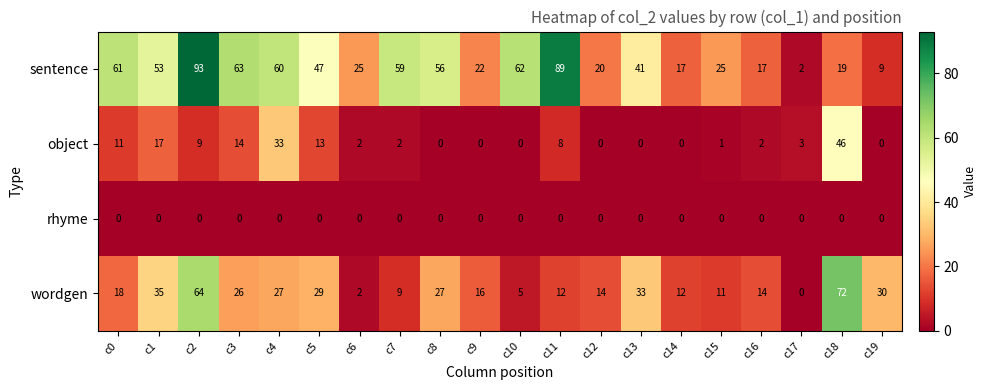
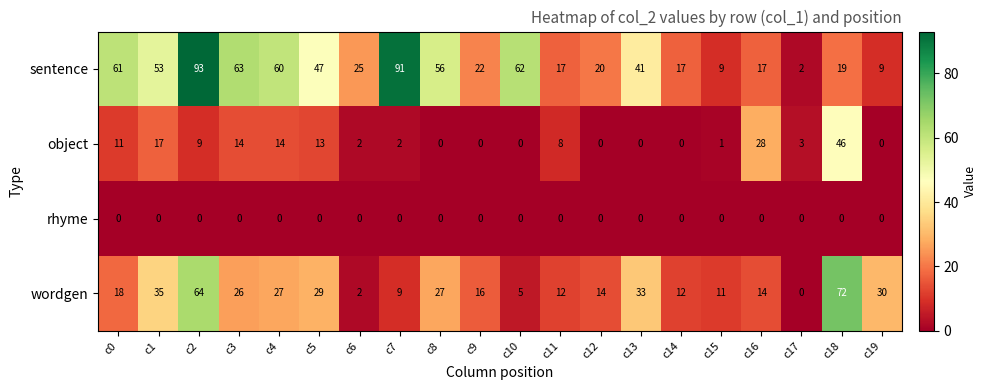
  {
    "sentence": {
      "c0": 61,
      "c1": 53,
      "c2": 93,
      "c3": 63,
      "c4": 60,
      "c5": 47,
      "c6": 25,
-     "c7": 59,
+     "c7": 91,
      "c8": 56,
      "c9": 22,
      "c10": 62,
-     "c11": 89,
+     "c11": 17,
      "c12": 20,
      "c13": 41,
      "c14": 17,
-     "c15": 25,
+     "c15": 9,
      "c16": 17,
      "c17": 2,
      "c18": 19,
      "c19": 9
    },
    "object": {
      "c0": 11,
      "c1": 17,
      "c2": 9,
      "c3": 14,
-     "c4": 33,
+     "c4": 14,
      "c5": 13,
      "c6": 2,
      "c7": 2,
      "c8": 0,
      "c9": 0,
      "c10": 0,
      "c11": 8,
      "c12": 0,
      "c13": 0,
      "c14": 0,
      "c15": 1,
-     "c16": 2,
+     "c16": 28,
      "c17": 3,
      "c18": 46,
      "c19": 0
    },
    "rhyme": {
      "c0": 0,
      "c1": 0,
      "c2": 0,
      "c3": 0,
      "c4": 0,
      "c5": 0,
      "c6": 0,
      "c7": 0,
      "c8": 0,
      "c9": 0,
      "c10": 0,
      "c11": 0,
      "c12": 0,
      "c13": 0,
      "c14": 0,
      "c15": 0,
      "c16": 0,
      "c17": 0,
      "c18": 0,
      "c19": 0
    },
    "wordgen": {
      "c0": 18,
      "c1": 35,
      "c2": 64,
      "c3": 26,
      "c4": 27,
      "c5": 29,
      "c6": 2,
      "c7": 9,
      "c8": 27,
      "c9": 16,
      "c10": 5,
      "c11": 12,
      "c12": 14,
      "c13": 33,
      "c14": 12,
      "c15": 11,
      "c16": 14,
      "c17": 0,
      "c18": 72,
      "c19": 30
    }
  }
